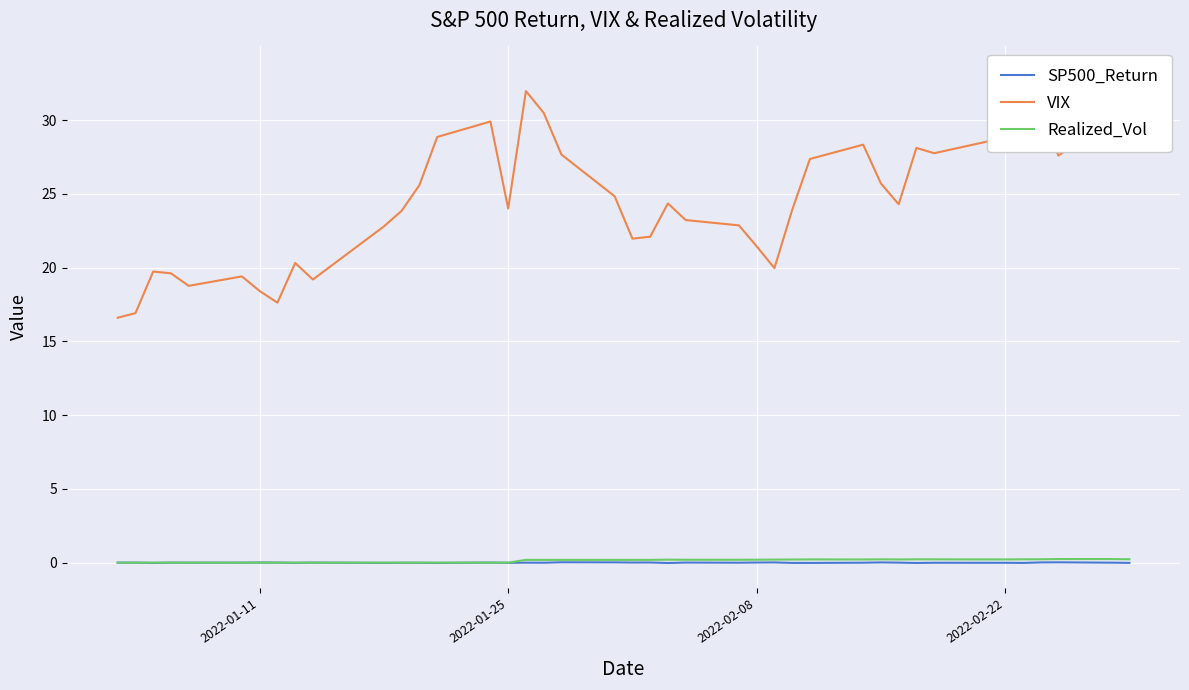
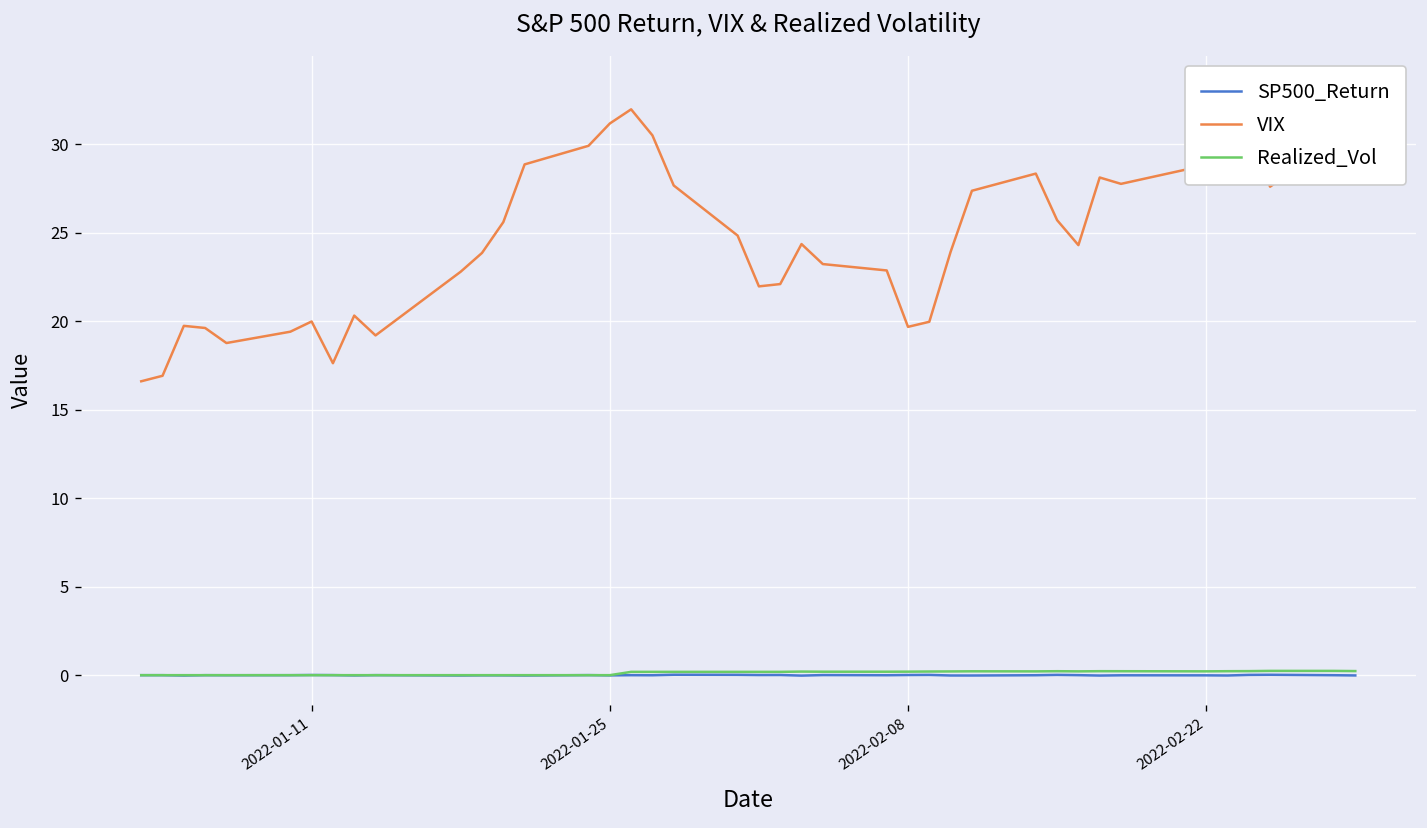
  {
    "SP500_Return": {
      "2022-02-08": 0.0,
      "2022-02-22": 0.0
    },
    "VIX": {
-     "2022-01-11": 18.4,
-     "2022-01-25": 24.0,
-     "2022-02-08": 21.4
+     "2022-01-11": 20.0,
+     "2022-01-25": 31.2,
+     "2022-02-08": 19.7
    },
    "Realized_Vol": {
      "2022-02-08": 0.2,
      "2022-02-22": 0.2
    }
  }
